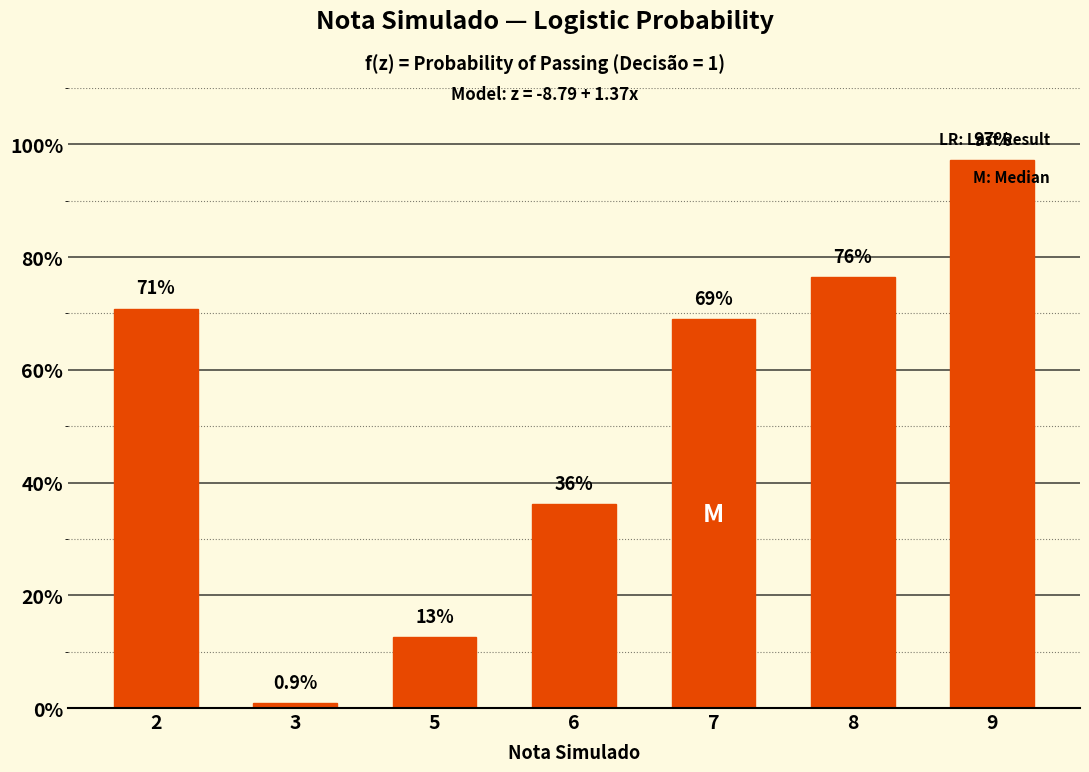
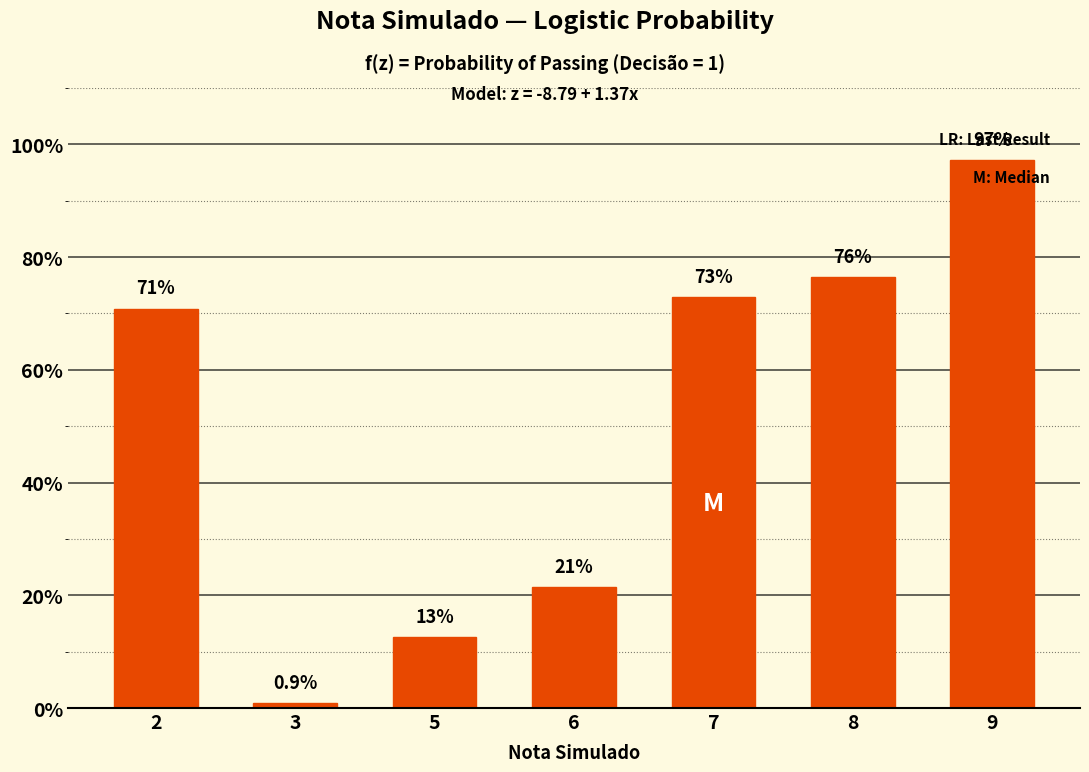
  {
    "2": "71%",
    "3": "0.9%",
    "5": "13%",
-   "6": "36%",
-   "7": "69%",
+   "6": "21%",
+   "7": "73%",
    "8": "76%"
  }
